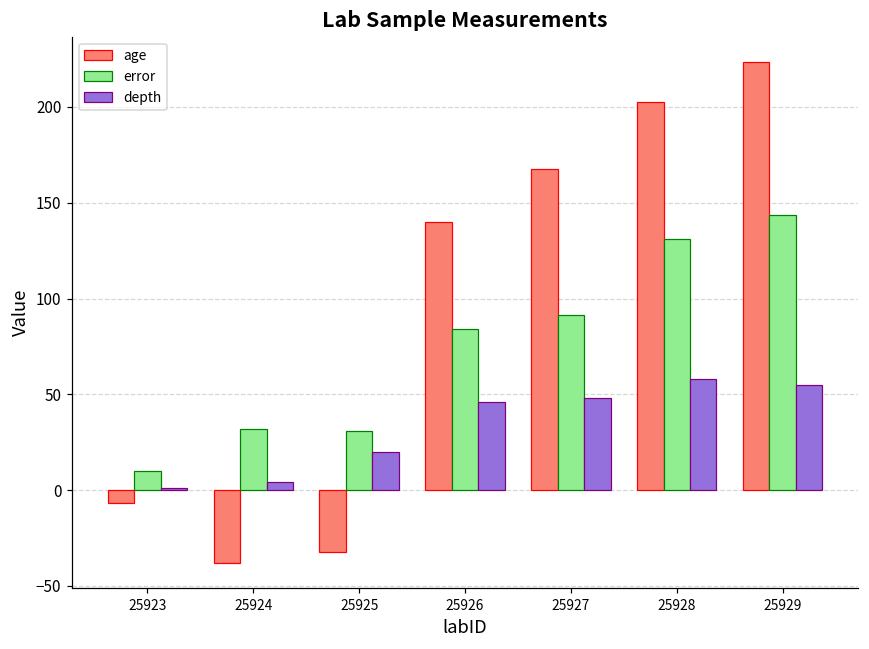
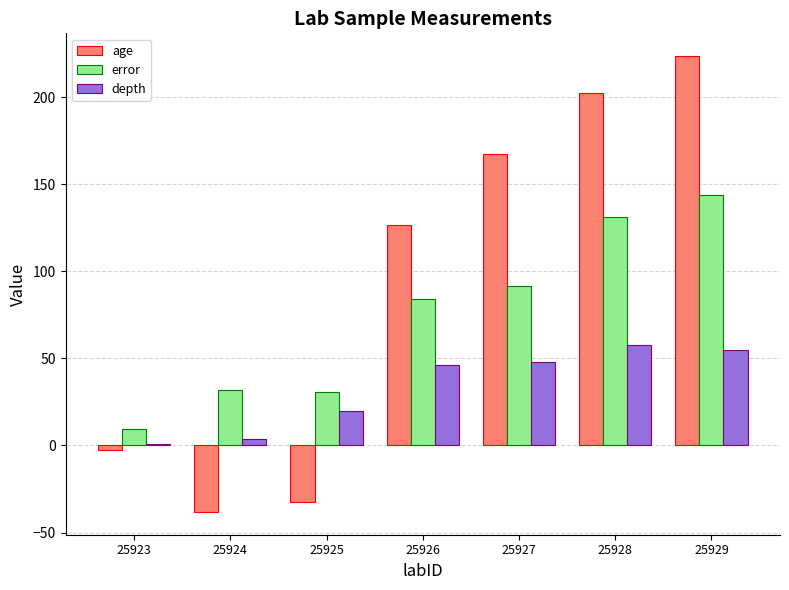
  {
    "age": {
-     "25923": -7,
+     "25923": -2,
      "25924": -38,
      "25925": -32,
-     "25926": 140,
+     "25926": 126,
      "25927": 168,
      "25928": 202,
      "25929": 224
    },
    "error": {
      "25923": 10,
      "25924": 32,
      "25925": 31,
      "25926": 84,
      "25927": 91,
      "25928": 131,
      "25929": 144
    },
    "depth": {
      "25924": 4,
      "25925": 20,
      "25926": 46,
      "25927": 48,
      "25928": 58,
      "25929": 55
    }
  }
